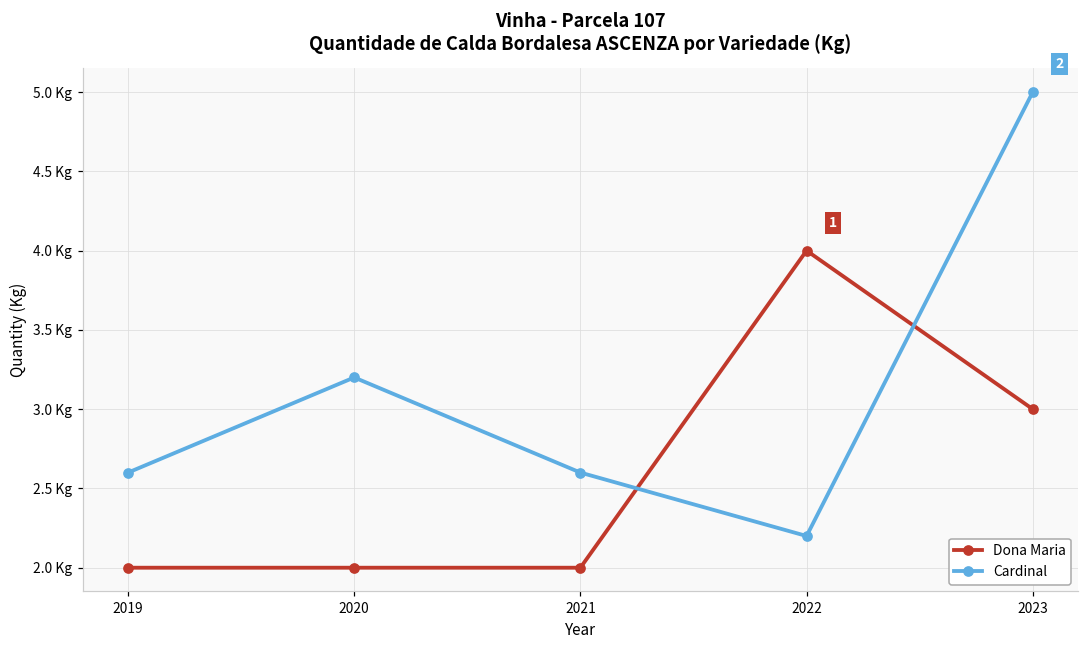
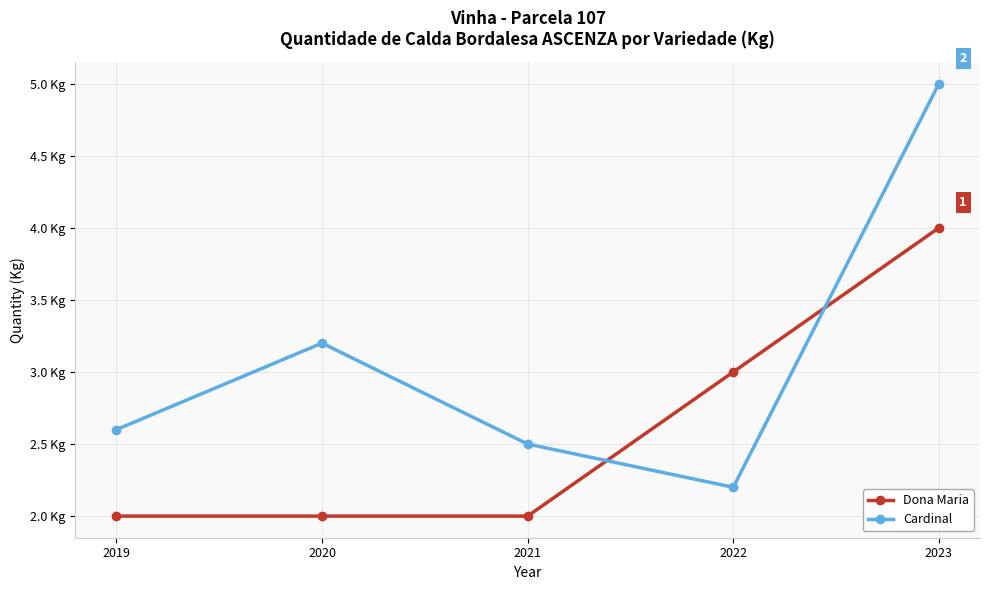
  {
    "Dona Maria": {
      "2019": "2 Kg",
      "2020": "2 Kg",
      "2021": "2 Kg",
-     "2022": "4 Kg",
-     "2023": "3 Kg"
+     "2022": "3 Kg",
+     "2023": "4 Kg"
    },
    "Cardinal": {
      "2019": "2.6 Kg",
      "2020": "3.2 Kg",
-     "2021": "2.6 Kg",
+     "2021": "2.5 Kg",
      "2022": "2.2 Kg",
      "2023": "5.0 Kg"
    }
  }
